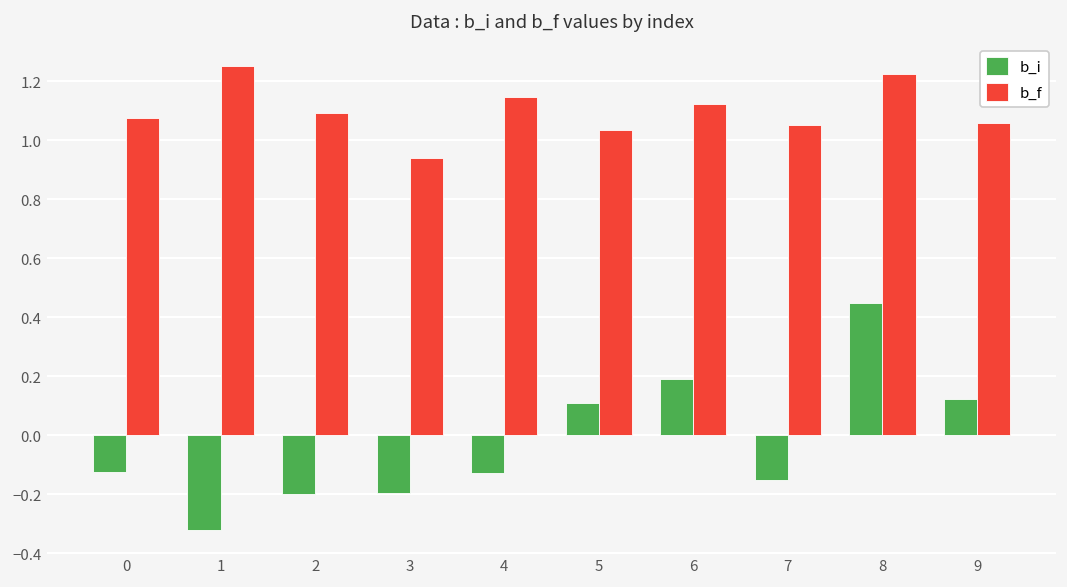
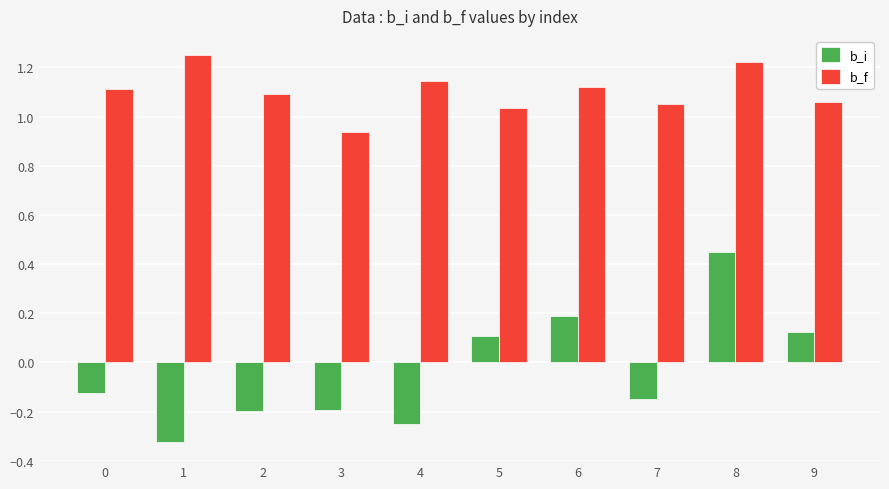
  {
    "b_i": {
      "0": -0.12,
      "1": -0.32,
      "2": -0.20,
      "3": -0.19,
-     "4": -0.13,
+     "4": -0.25,
      "5": 0.11,
      "6": 0.19,
      "7": -0.15,
      "8": 0.45,
      "9": 0.12
    },
    "b_f": {
-     "0": 1.07,
+     "0": 1.11,
      "1": 1.25,
      "2": 1.09,
      "3": 0.94,
      "4": 1.14,
      "5": 1.03,
      "6": 1.12,
      "7": 1.05,
      "8": 1.22,
      "9": 1.06
    }
  }
